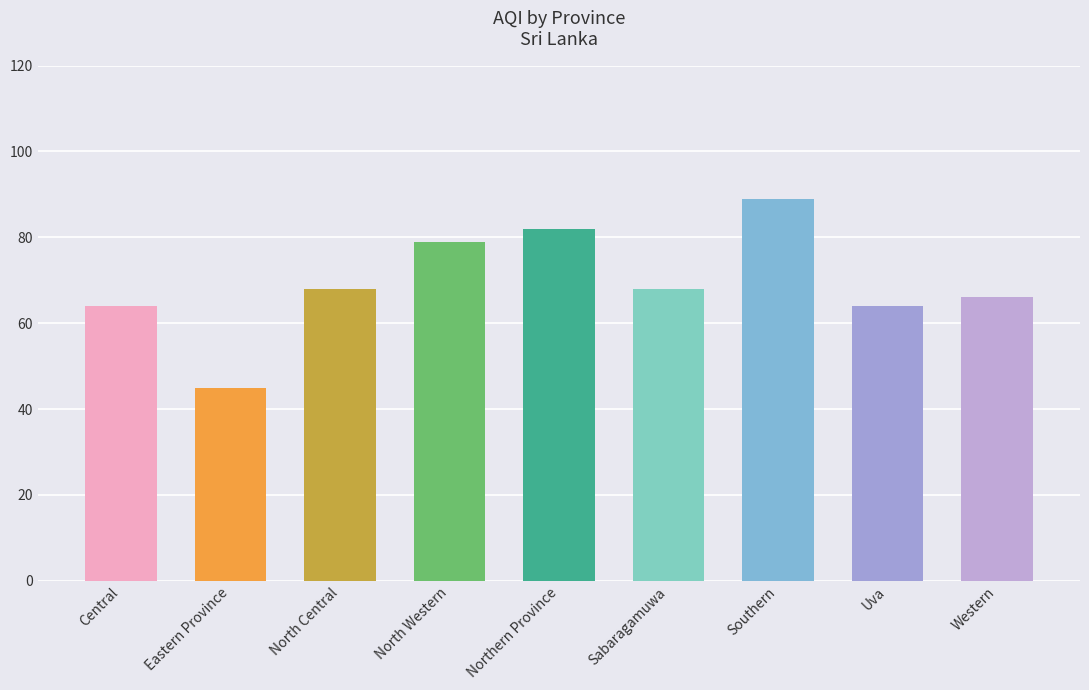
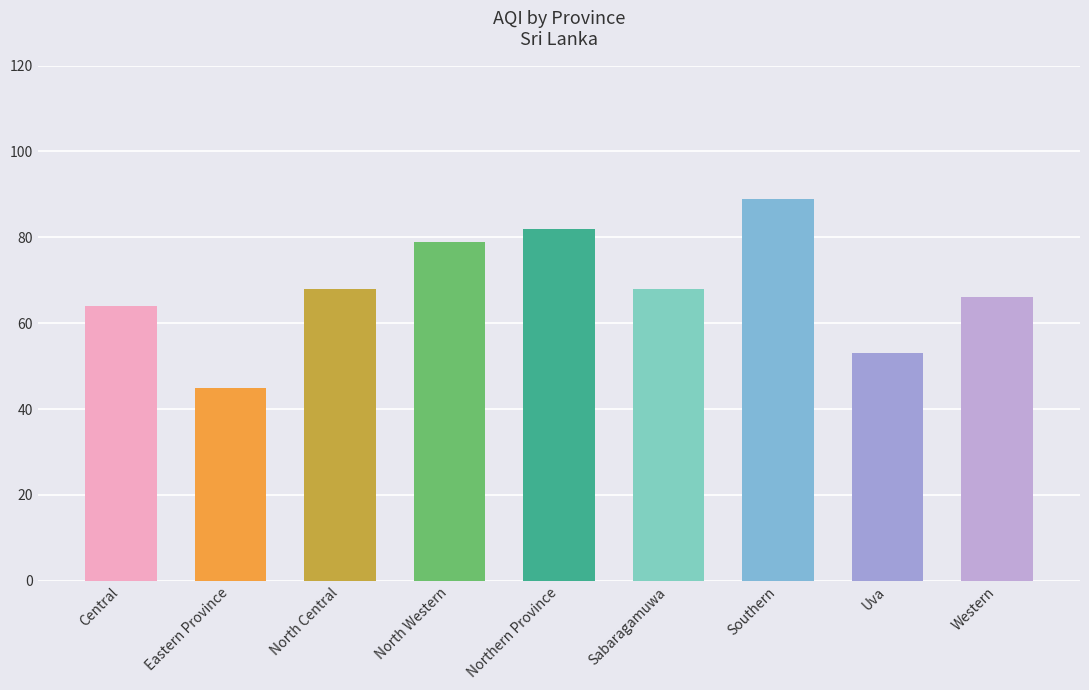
  {
    "Central": 64,
    "Eastern Province": 45,
    "North Central": 68,
    "North Western": 79,
    "Northern Province": 82,
    "Sabaragamuwa": 68,
    "Southern": 89,
-   "Uva": 64,
+   "Uva": 53,
    "Western": 66
  }
